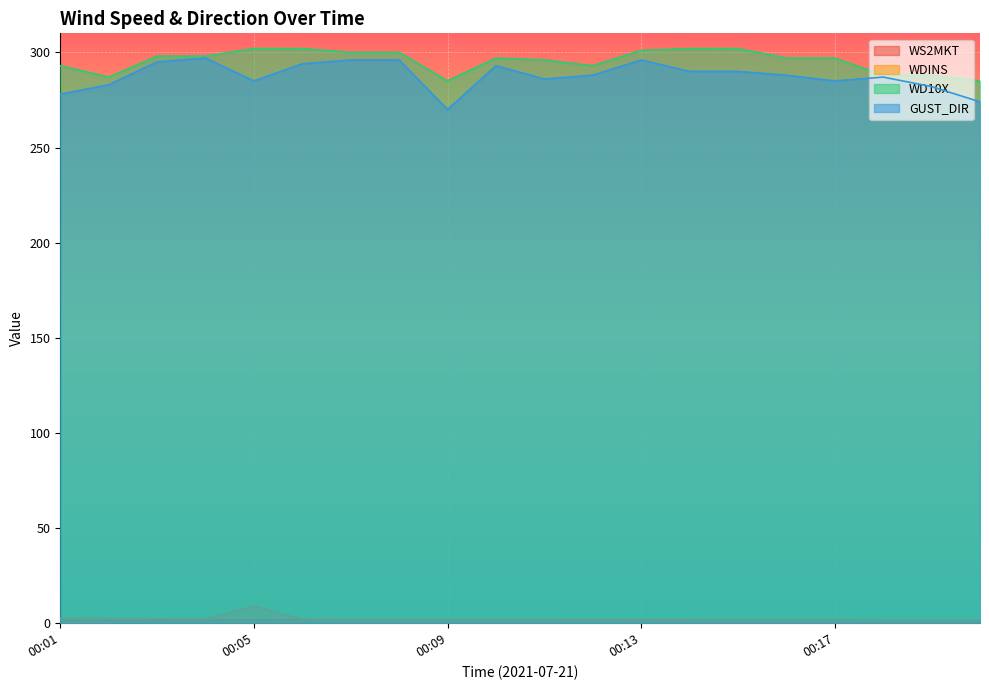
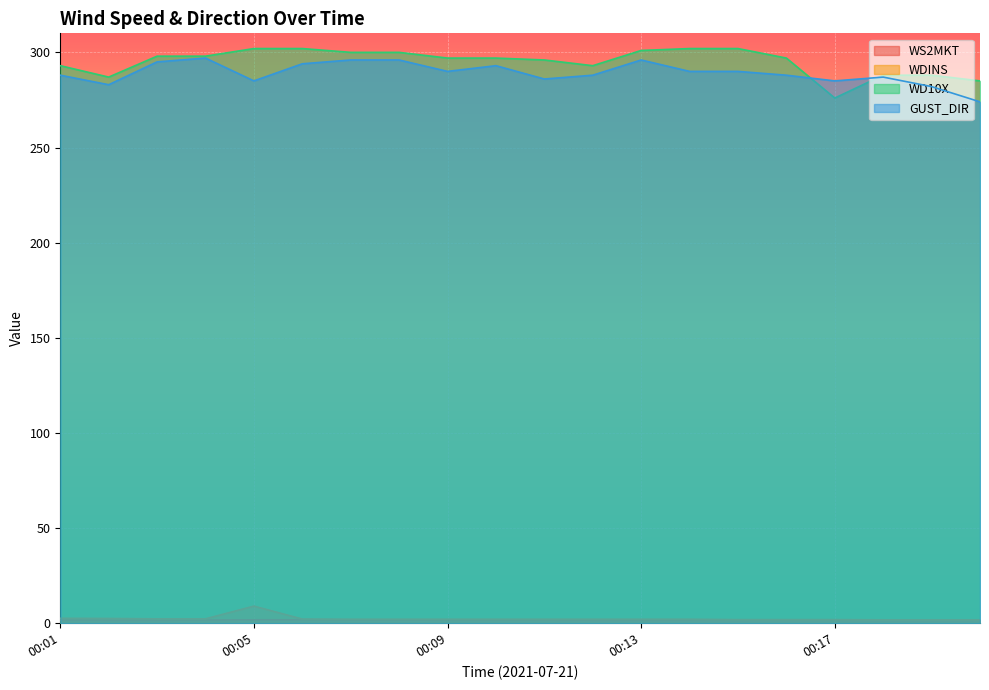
  {
    "WS2MKT": {
      "00:05": 2
    },
    "WDINS": {
      "00:05": 9
    },
    "WD10X": {
      "00:01": 293,
      "00:05": 302,
-     "00:09": 285,
+     "00:09": 297,
      "00:13": 301,
-     "00:17": 297
+     "00:17": 276
    },
    "GUST_DIR": {
-     "00:01": 278,
+     "00:01": 288,
      "00:05": 285,
-     "00:09": 270,
+     "00:09": 290,
      "00:13": 296,
      "00:17": 285
    }
  }
